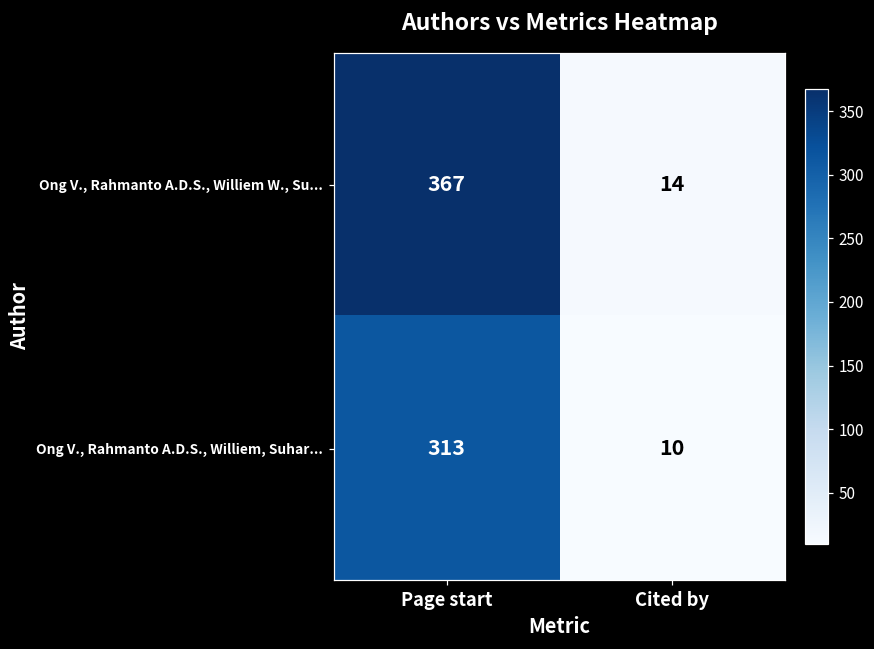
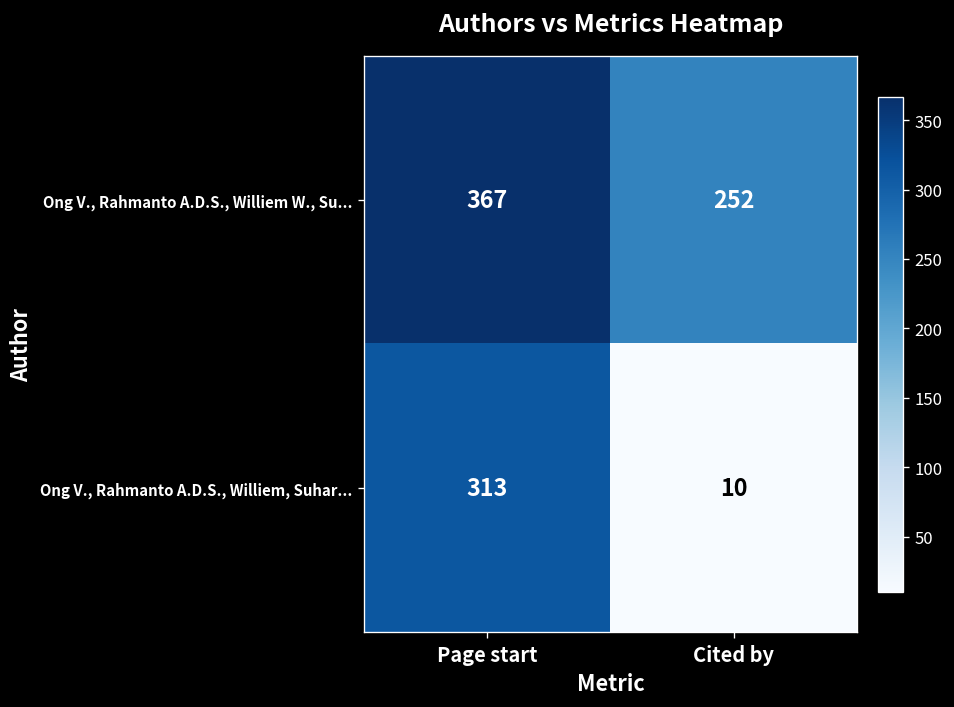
  {
    "Ong V., Rahmanto A.D.S., Williem W., Su...": {
      "Page start": 367,
-     "Cited by": 14
+     "Cited by": 252
    },
    "Ong V., Rahmanto A.D.S., Williem, Suhar...": {
      "Page start": 313,
      "Cited by": 10
    }
  }
